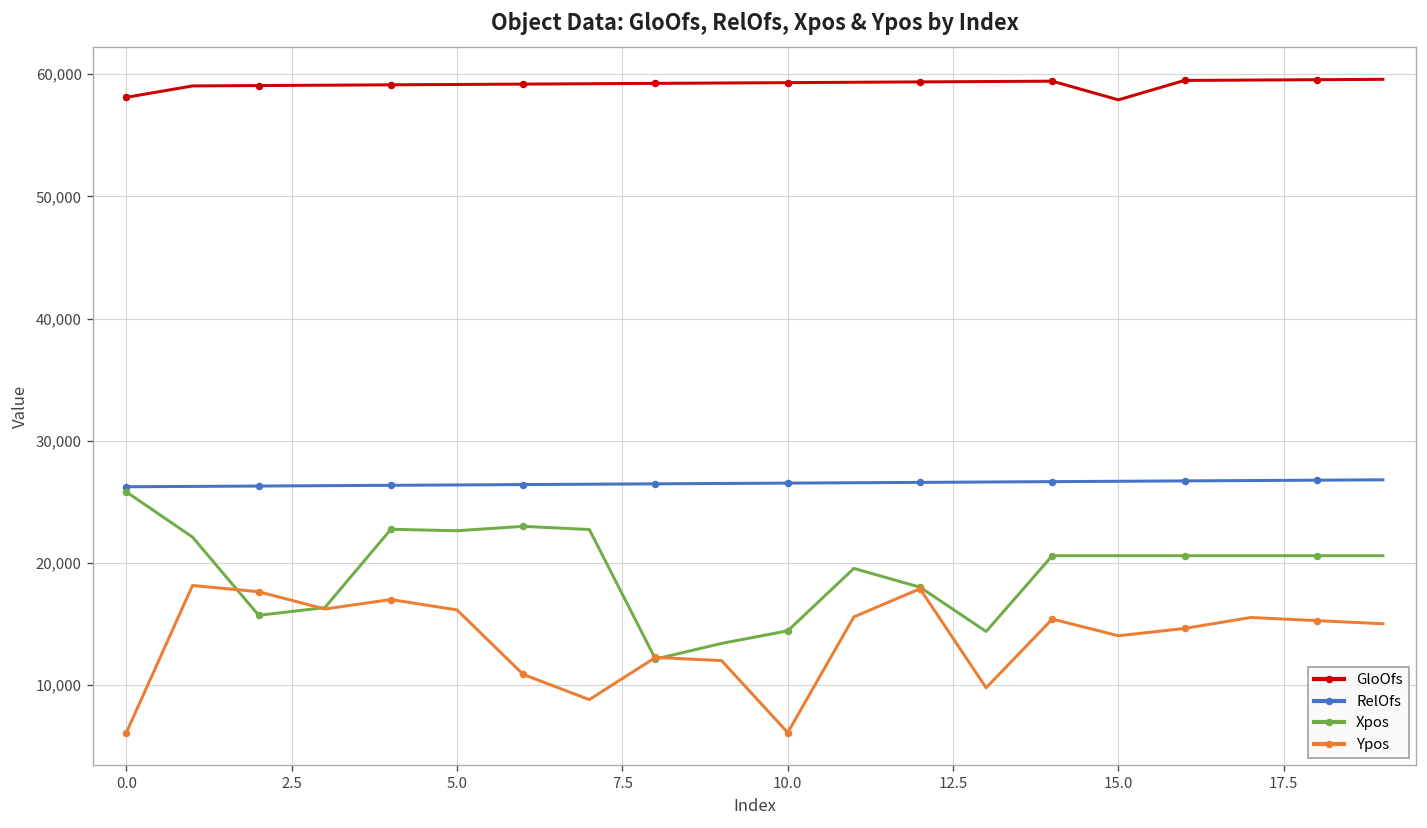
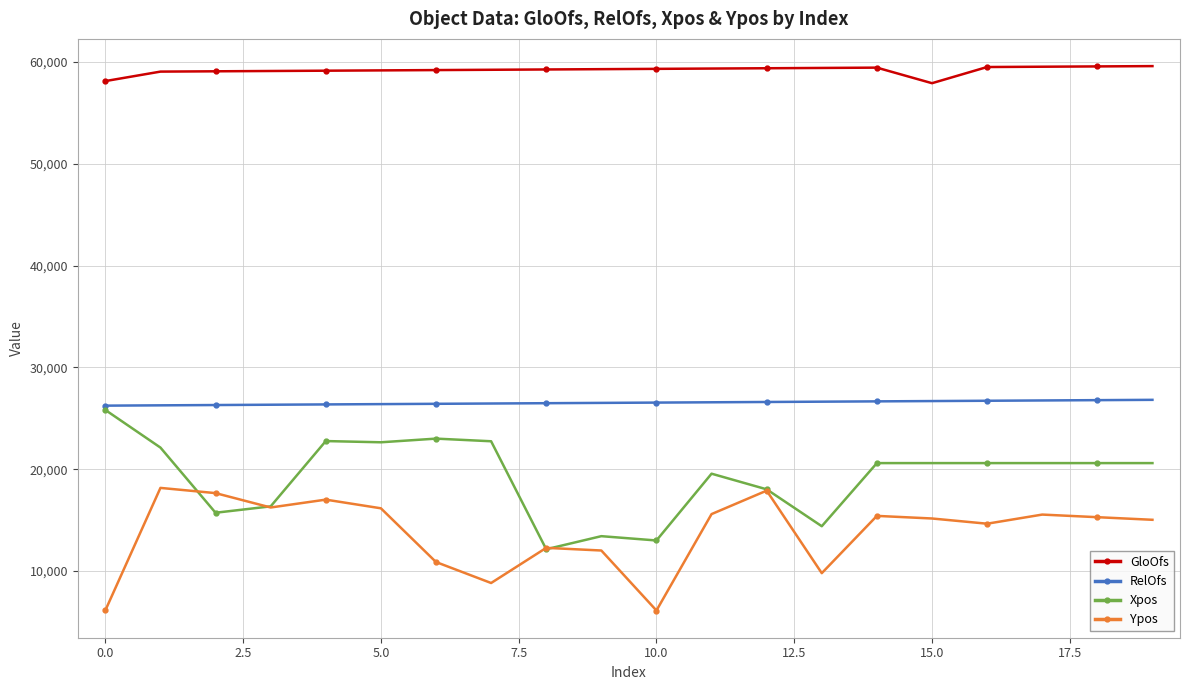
  {
    "GloOfs": {
      "0.0": "58,100",
      "5.0": "59,200",
      "10.0": "59,300",
      "15.0": "57,900"
    },
    "RelOfs": {
      "0.0": "26,200",
      "5.0": "26,400",
      "10.0": "26,500",
      "15.0": "26,700"
    },
    "Xpos": {
      "0.0": "25,800",
      "5.0": "22,600",
-     "10.0": "14,500",
+     "10.0": "13,000",
      "15.0": "20,600"
    },
    "Ypos": {
      "0.0": "6,100",
      "5.0": "16,200",
      "10.0": "6,100",
-     "15.0": "14,000"
+     "15.0": "15,200"
    }
  }
